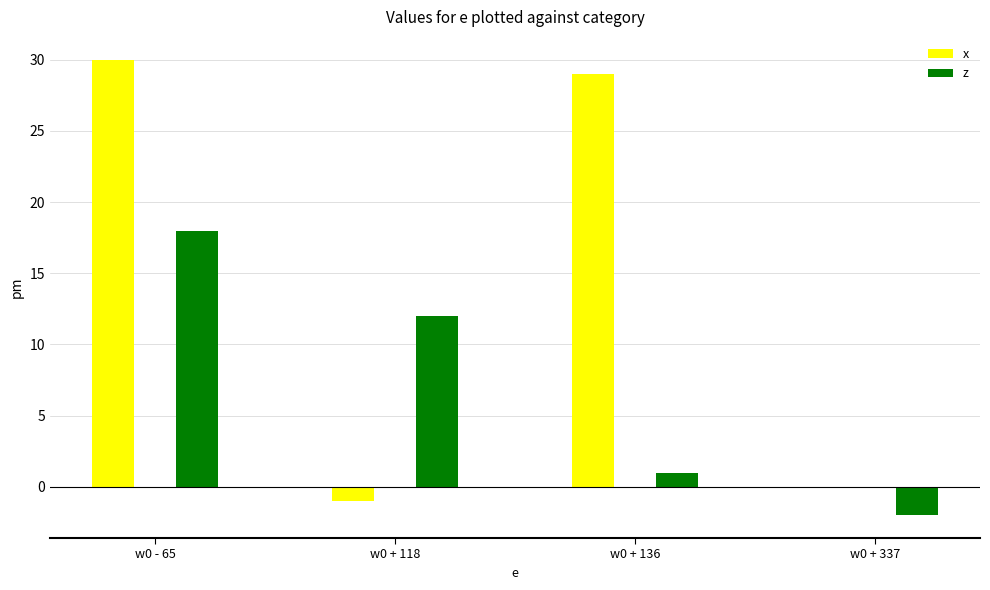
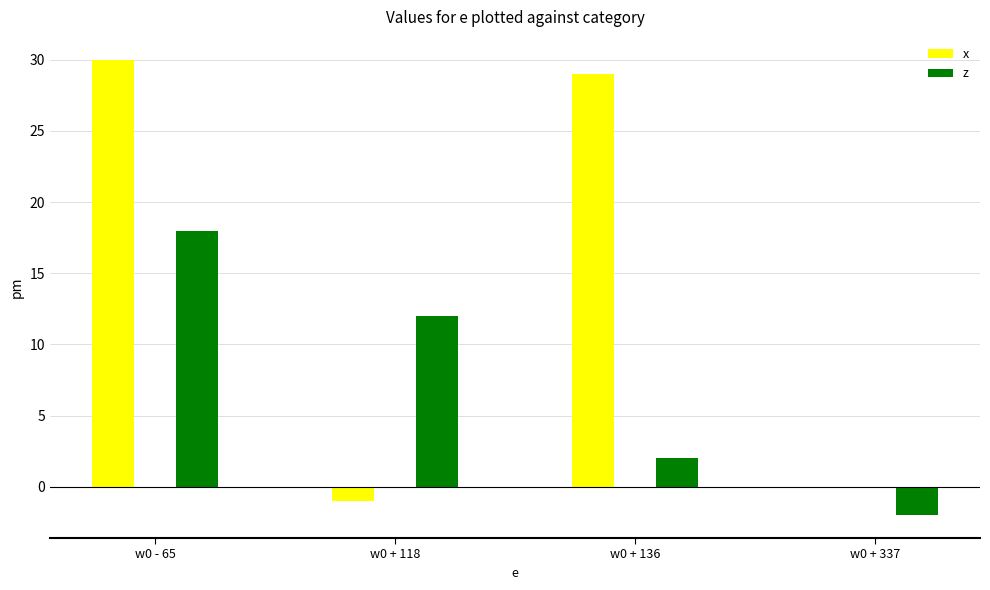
  {
    "x": {
      "w0 - 65": 30,
      "w0 + 118": -1,
      "w0 + 136": 29,
      "w0 + 337": 0
    },
    "z": {
      "w0 - 65": 18,
      "w0 + 118": 12,
-     "w0 + 136": 1,
+     "w0 + 136": 2,
      "w0 + 337": -2
    }
  }
